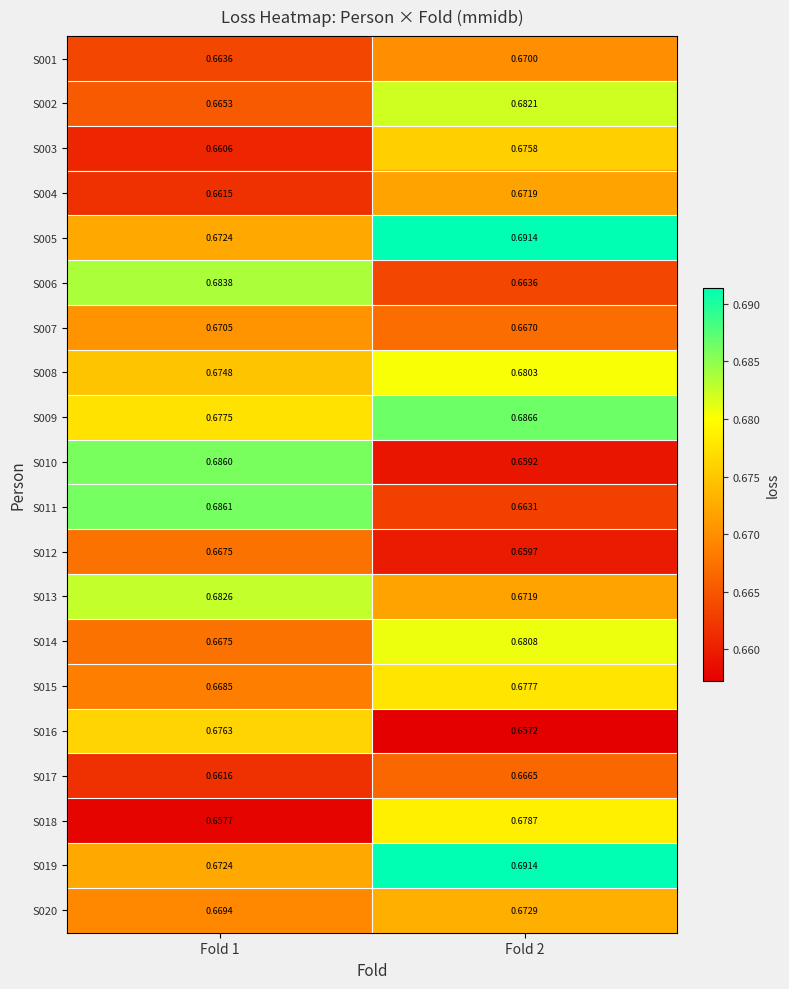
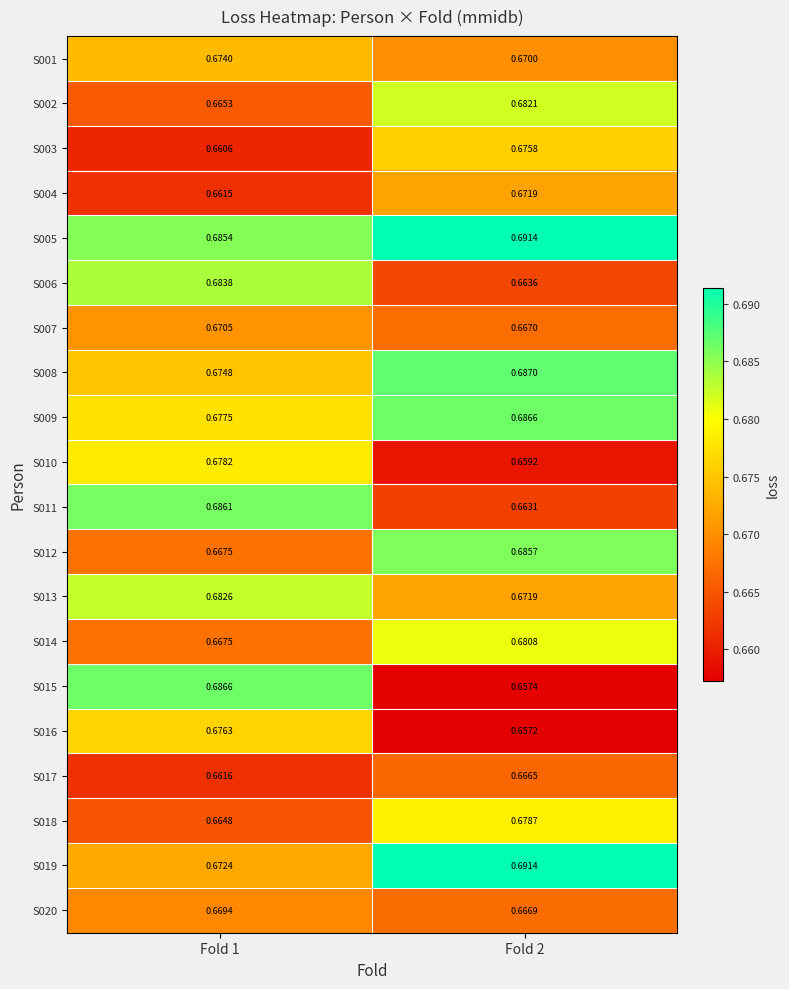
  {
    "S001": {
-     "Fold 1": 0.6636,
+     "Fold 1": 0.6740,
      "Fold 2": 0.6700
    },
    "S002": {
      "Fold 1": 0.6653,
      "Fold 2": 0.6821
    },
    "S003": {
      "Fold 1": 0.6606,
      "Fold 2": 0.6758
    },
    "S004": {
      "Fold 1": 0.6615,
      "Fold 2": 0.6719
    },
    "S005": {
-     "Fold 1": 0.6724,
+     "Fold 1": 0.6854,
      "Fold 2": 0.6914
    },
    "S006": {
      "Fold 1": 0.6838,
      "Fold 2": 0.6636
    },
    "S007": {
      "Fold 1": 0.6705,
      "Fold 2": 0.6670
    },
    "S008": {
      "Fold 1": 0.6748,
-     "Fold 2": 0.6803
+     "Fold 2": 0.6870
    },
    "S009": {
      "Fold 1": 0.6775,
      "Fold 2": 0.6866
    },
    "S010": {
-     "Fold 1": 0.6860,
+     "Fold 1": 0.6782,
      "Fold 2": 0.6592
    },
    "S011": {
      "Fold 1": 0.6861,
      "Fold 2": 0.6631
    },
    "S012": {
      "Fold 1": 0.6675,
-     "Fold 2": 0.6597
+     "Fold 2": 0.6857
    },
    "S013": {
      "Fold 1": 0.6826,
      "Fold 2": 0.6719
    },
    "S014": {
      "Fold 1": 0.6675,
      "Fold 2": 0.6808
    },
    "S015": {
-     "Fold 1": 0.6685,
-     "Fold 2": 0.6777
+     "Fold 1": 0.6866,
+     "Fold 2": 0.6574
    },
    "S016": {
      "Fold 1": 0.6763,
      "Fold 2": 0.6572
    },
    "S017": {
      "Fold 1": 0.6616,
      "Fold 2": 0.6665
    },
    "S018": {
-     "Fold 1": 0.6577,
+     "Fold 1": 0.6648,
      "Fold 2": 0.6787
    },
    "S019": {
      "Fold 1": 0.6724,
      "Fold 2": 0.6914
    },
    "S020": {
      "Fold 1": 0.6694,
-     "Fold 2": 0.6729
+     "Fold 2": 0.6669
    }
  }
